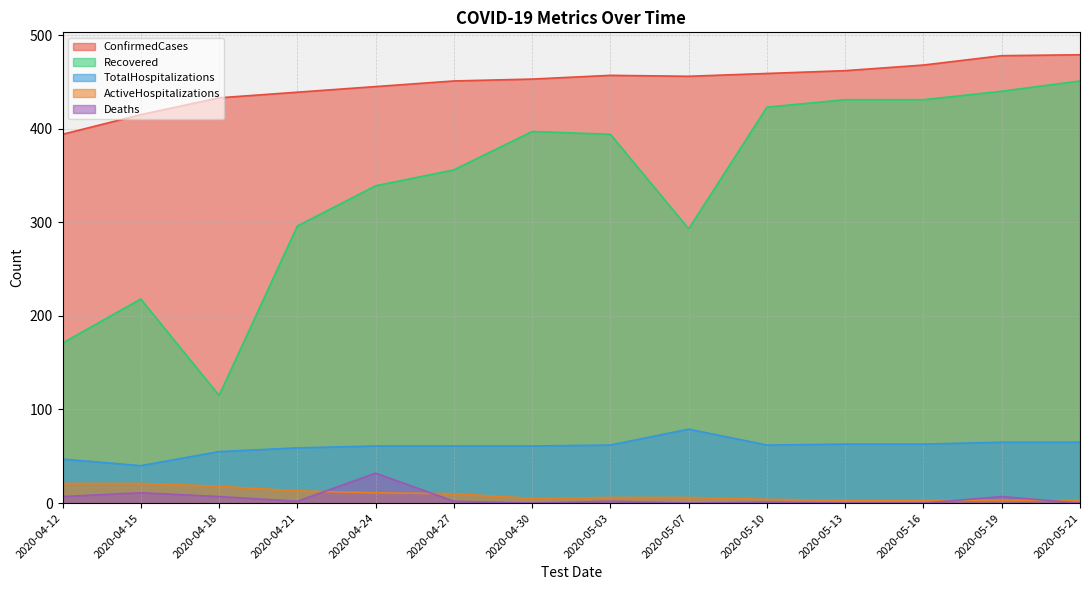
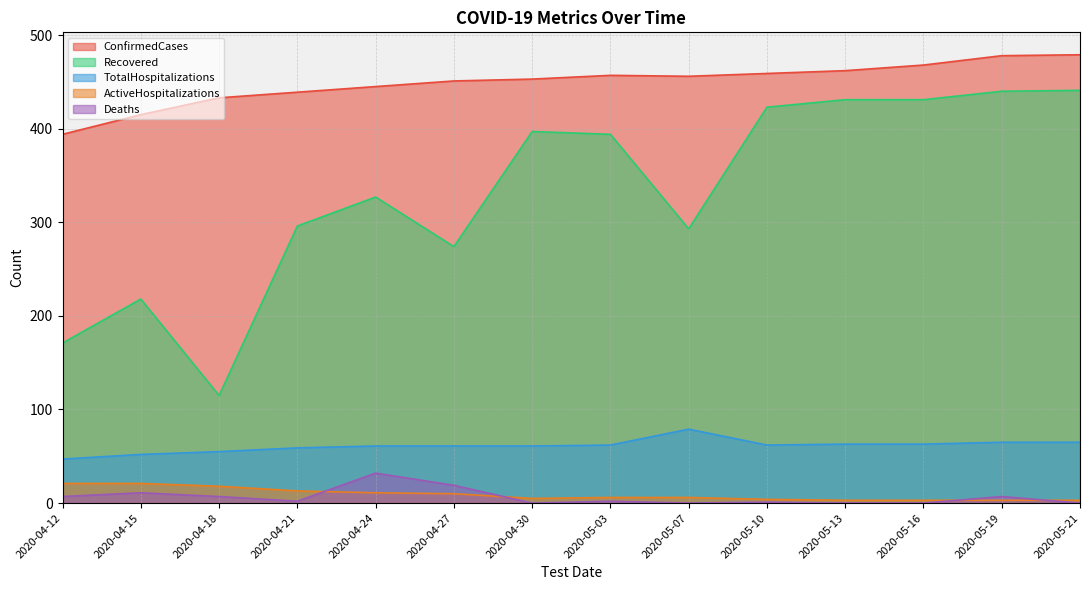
  {
    "Recovered": {
      "2020-04-12": 170,
      "2020-04-15": 220,
      "2020-04-18": 120,
      "2020-04-21": 300,
-     "2020-04-24": 340,
-     "2020-04-27": 360,
+     "2020-04-24": 330,
+     "2020-04-27": 270,
      "2020-04-30": 400,
      "2020-05-03": 390,
      "2020-05-07": 290,
      "2020-05-10": 420,
      "2020-05-13": 430,
      "2020-05-16": 430,
      "2020-05-19": 440,
-     "2020-05-21": 450
+     "2020-05-21": 440
    },
    "TotalHospitalizations": {
      "2020-04-12": 50,
-     "2020-04-15": 40,
+     "2020-04-15": 50,
      "2020-04-18": 60,
      "2020-04-21": 60,
      "2020-04-24": 60,
      "2020-04-27": 60,
      "2020-04-30": 60,
      "2020-05-03": 60,
      "2020-05-07": 80,
      "2020-05-10": 60,
      "2020-05-13": 60,
      "2020-05-16": 60,
      "2020-05-19": 70,
      "2020-05-21": 70
    },
    "Deaths": {
      "2020-04-12": 10,
      "2020-04-15": 10,
      "2020-04-18": 10,
      "2020-04-21": 0,
      "2020-04-24": 30,
-     "2020-04-27": 0,
+     "2020-04-27": 20,
      "2020-04-30": 0,
      "2020-05-03": 0,
      "2020-05-07": 0,
      "2020-05-10": 0,
      "2020-05-13": 0,
      "2020-05-16": 0,
      "2020-05-19": 10,
      "2020-05-21": 0
    }
  }
